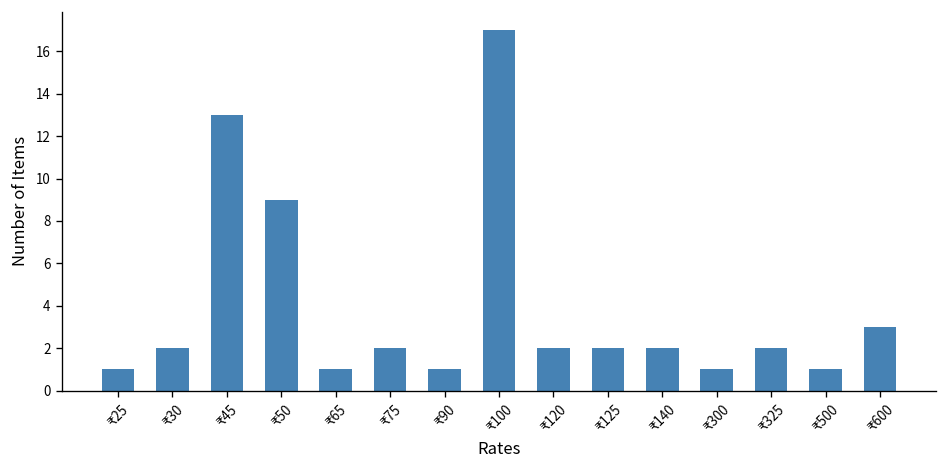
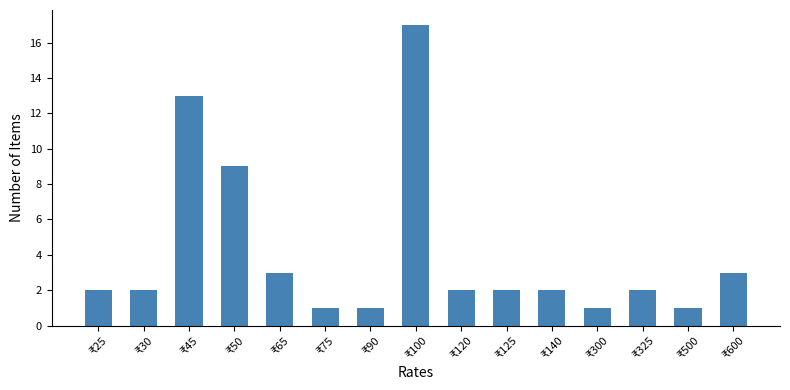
  {
-   "₹25": 1,
+   "₹25": 2,
    "₹30": 2,
    "₹45": 13,
    "₹50": 9,
-   "₹65": 1,
-   "₹75": 2,
+   "₹65": 3,
+   "₹75": 1,
    "₹90": 1,
    "₹100": 17,
    "₹120": 2,
    "₹125": 2,
    "₹140": 2,
    "₹300": 1,
    "₹325": 2,
    "₹500": 1,
    "₹600": 3
  }
